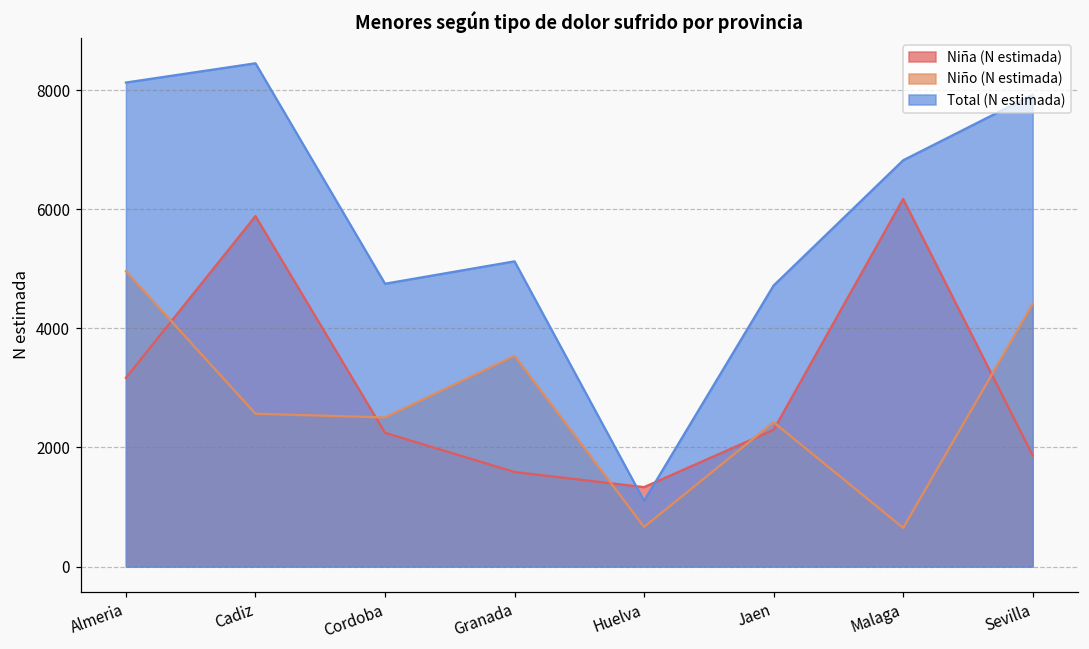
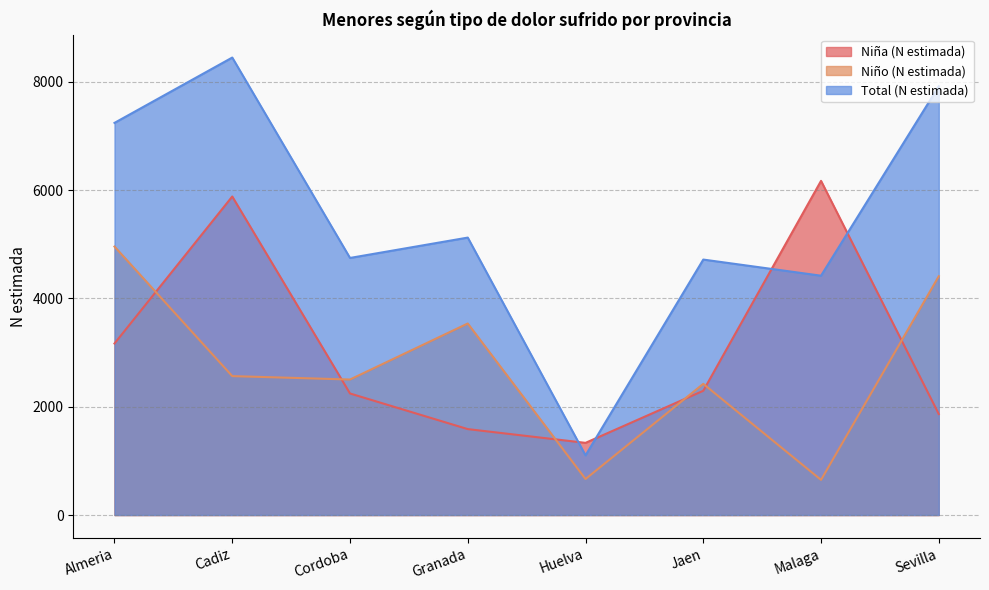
  {
    "Total (N estimada)": {
-     "Almeria": 8100,
+     "Almeria": 7200,
      "Cadiz": 8500,
      "Cordoba": 4700,
      "Granada": 5100,
      "Huelva": 1100,
      "Jaen": 4700,
-     "Malaga": 6800
+     "Malaga": 4400
    }
  }
